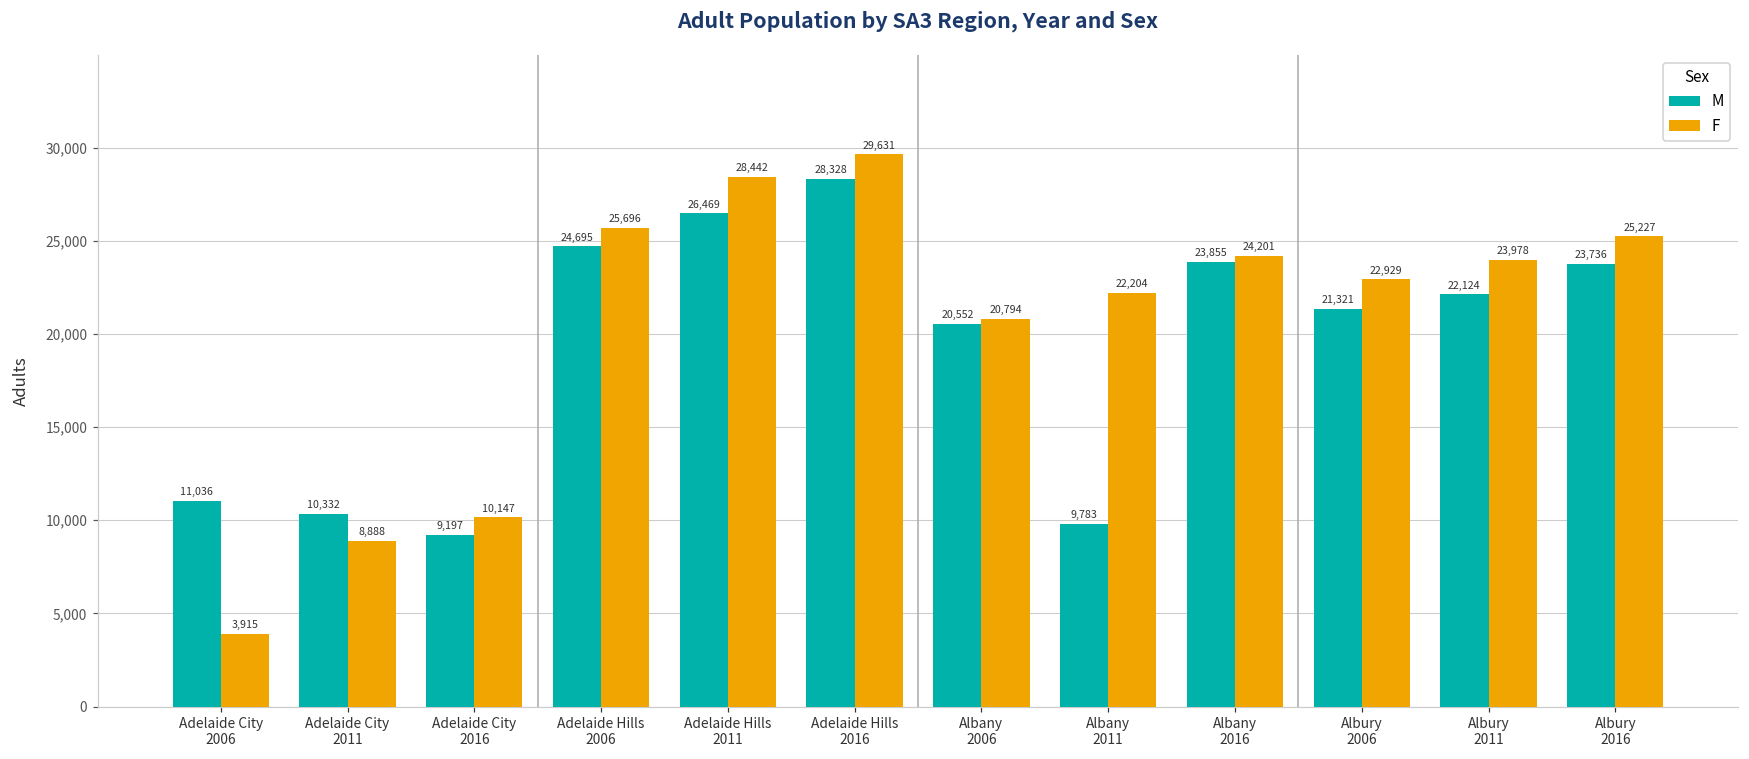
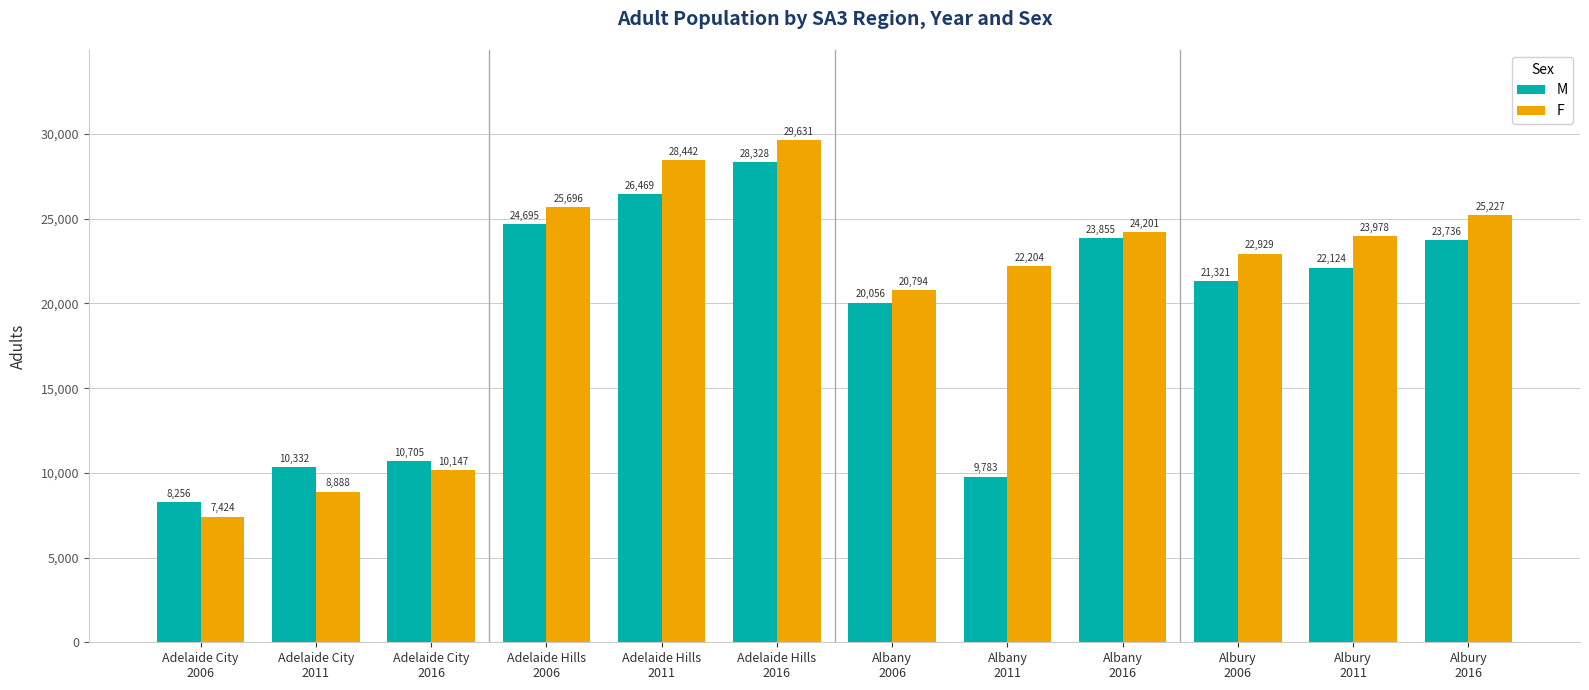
  {
    "M": {
-     "Adelaide City 2006": "11,036",
+     "Adelaide City 2006": "8,256",
      "Adelaide City 2011": "10,332",
-     "Adelaide City 2016": "9,197",
+     "Adelaide City 2016": "10,705",
      "Adelaide Hills 2006": "24,695",
      "Adelaide Hills 2011": "26,469",
      "Adelaide Hills 2016": "28,328",
-     "Albany 2006": "20,552",
+     "Albany 2006": "20,056",
      "Albany 2011": "9,783",
      "Albany 2016": "23,855",
      "Albury 2006": "21,321",
      "Albury 2011": "22,124",
      "Albury 2016": "23,736"
    },
    "F": {
-     "Adelaide City 2006": "3,915",
+     "Adelaide City 2006": "7,424",
      "Adelaide City 2011": "8,888",
      "Adelaide City 2016": "10,147",
      "Adelaide Hills 2006": "25,696",
      "Adelaide Hills 2011": "28,442",
      "Adelaide Hills 2016": "29,631",
      "Albany 2006": "20,794",
      "Albany 2011": "22,204",
      "Albany 2016": "24,201",
      "Albury 2006": "22,929",
      "Albury 2011": "23,978",
      "Albury 2016": "25,227"
    }
  }
